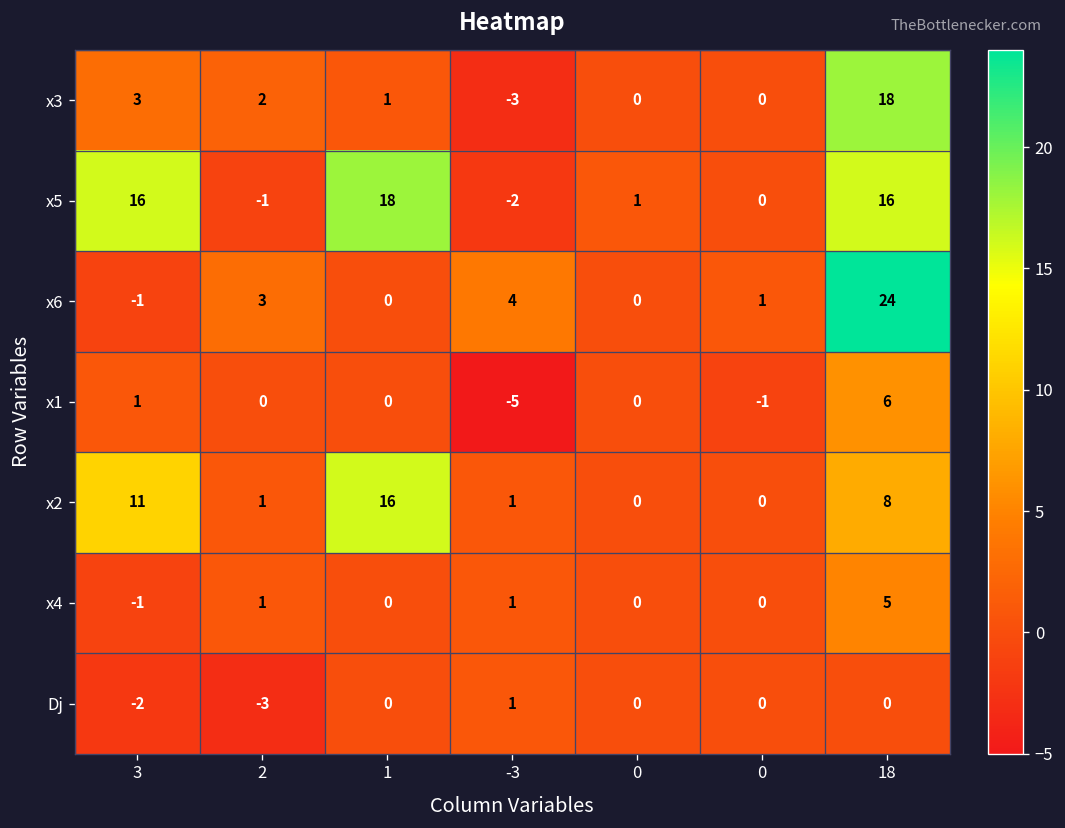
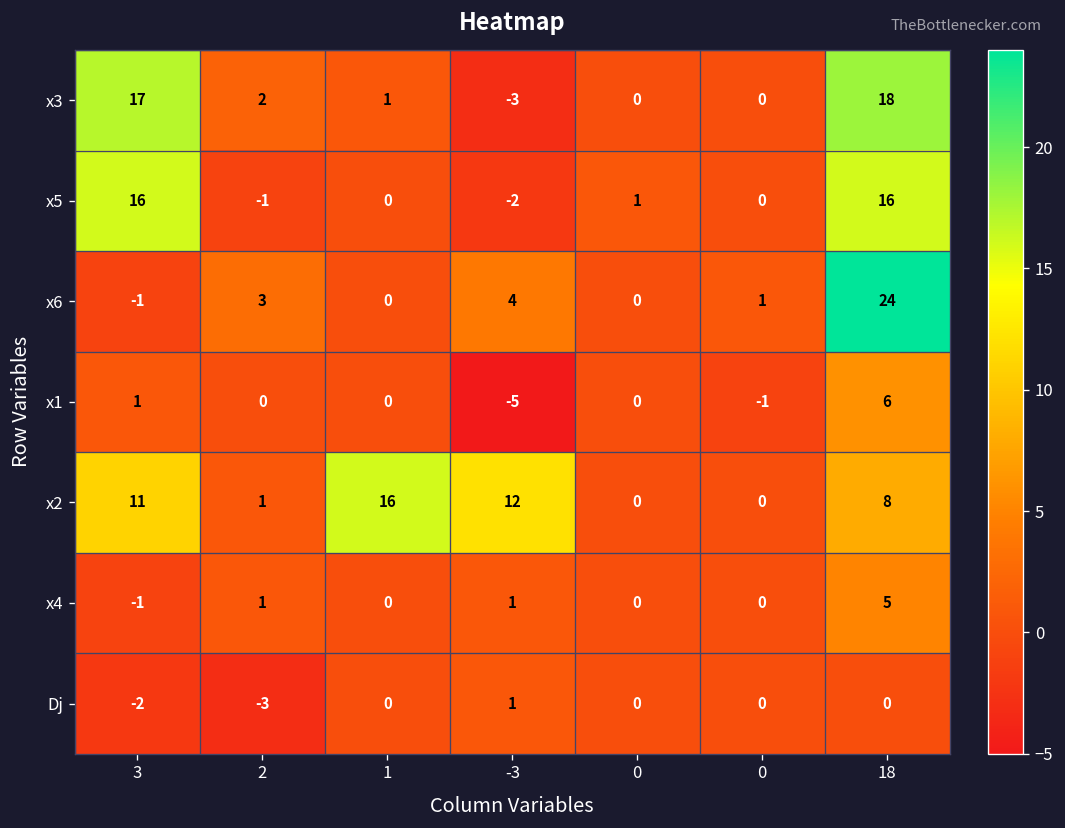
  {
    "x3": {
-     "3": 3,
+     "3": 17,
      "2": 2,
      "1": 1,
      "-3": -3,
      "18": 18
    },
    "x5": {
      "3": 16,
      "2": -1,
-     "1": 18,
+     "1": 0,
      "-3": -2,
      "18": 16
    },
    "x6": {
      "3": -1,
      "2": 3,
      "1": 0,
      "-3": 4,
      "18": 24
    },
    "x1": {
      "3": 1,
      "2": 0,
      "1": 0,
      "-3": -5,
      "18": 6
    },
    "x2": {
      "3": 11,
      "2": 1,
      "1": 16,
-     "-3": 1,
+     "-3": 12,
      "18": 8
    },
    "x4": {
      "3": -1,
      "2": 1,
      "1": 0,
      "-3": 1,
      "18": 5
    },
    "Dj": {
      "3": -2,
      "2": -3,
      "1": 0,
      "-3": 1,
      "18": 0
    }
  }
